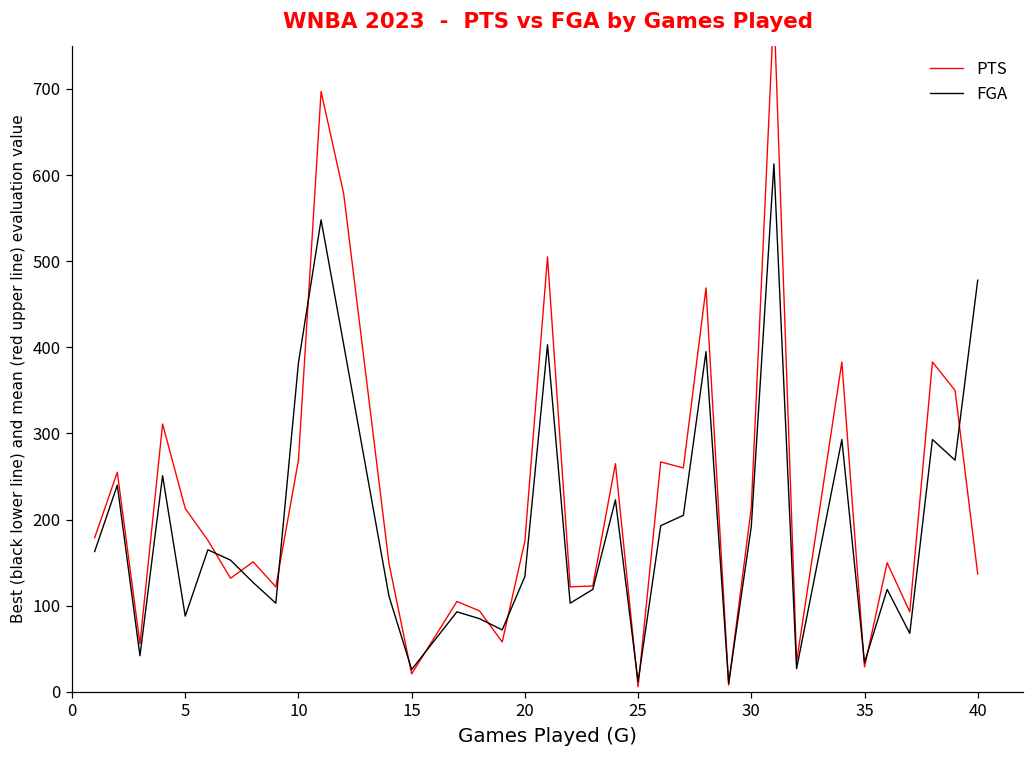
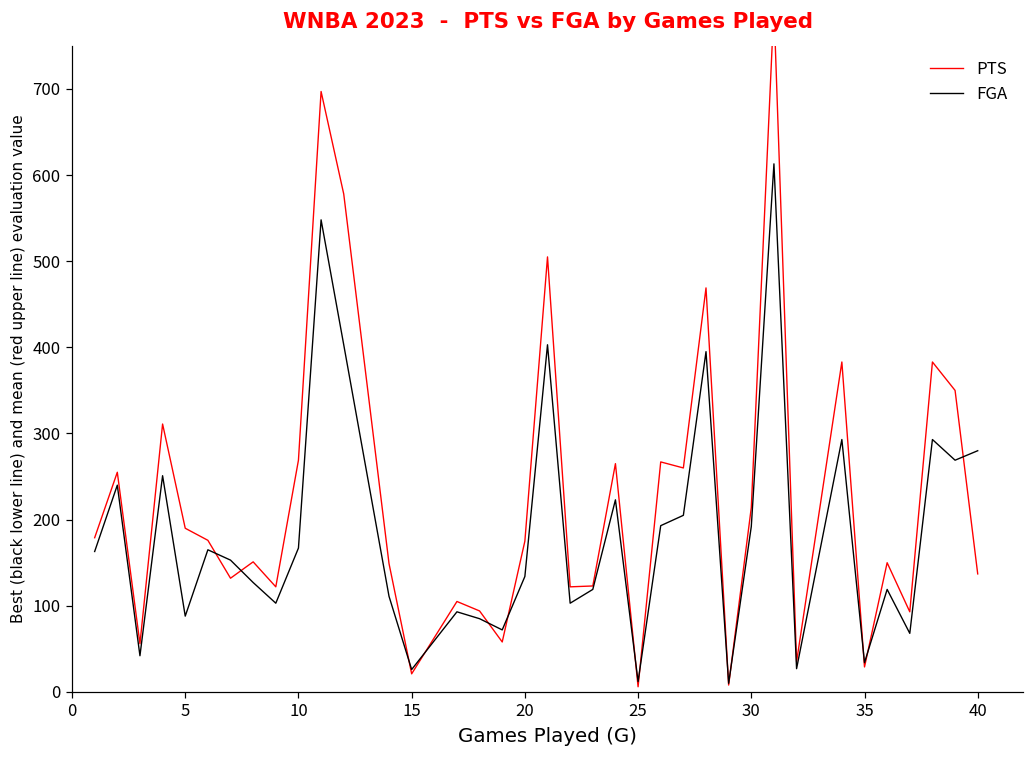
  {
    "PTS": {
-     "5": 210,
+     "5": 190,
      "10": 270,
      "15": 20,
      "20": 180,
      "25": 10,
      "30": 210,
      "35": 30,
      "40": 140
    },
    "FGA": {
      "5": 90,
-     "10": 380,
+     "10": 170,
      "15": 30,
      "20": 130,
      "25": 10,
      "30": 190,
      "35": 30,
-     "40": 480
+     "40": 280
    }
  }
